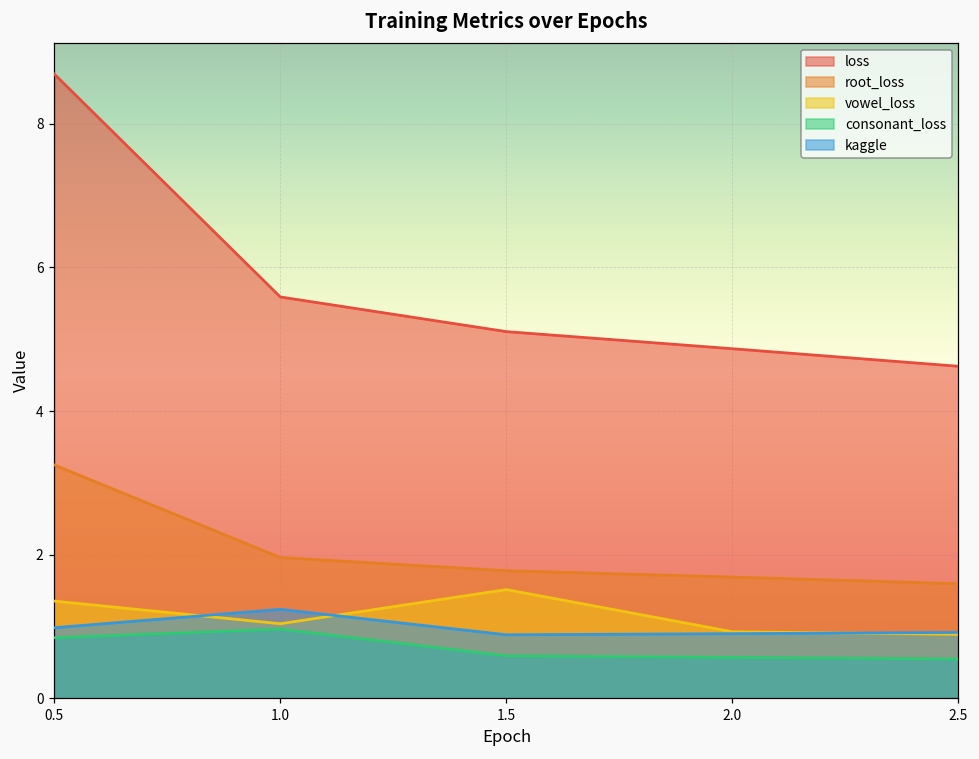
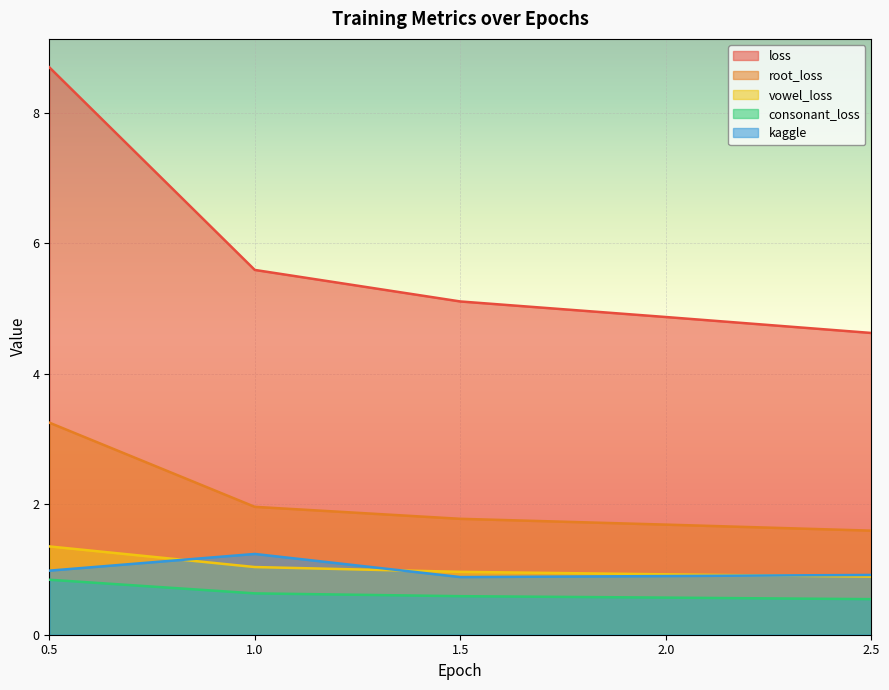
  {
    "vowel_loss": {
      "0.5": 1.4,
      "1.0": 1.0,
-     "1.5": 1.5
+     "1.5": 1.0
    },
    "consonant_loss": {
      "0.5": 0.8,
-     "1.0": 1.0,
+     "1.0": 0.6,
      "1.5": 0.6,
      "2.0": 0.6,
      "2.5": 0.5
    },
    "kaggle": {
      "0.5": 1.0,
      "1.0": 1.2,
      "1.5": 0.9
    }
  }
